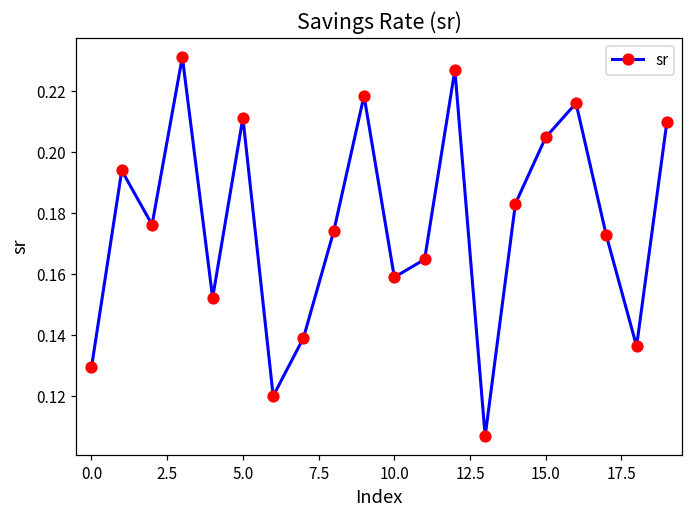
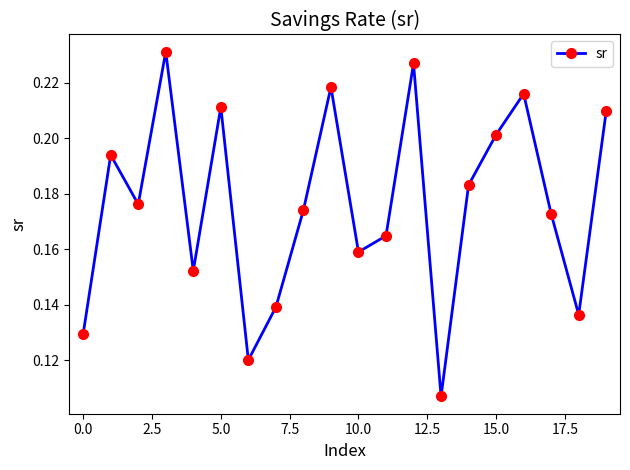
  {
    "0.0": 0.130,
    "5.0": 0.211,
    "10.0": 0.159,
-   "15.0": 0.205
+   "15.0": 0.201
  }
